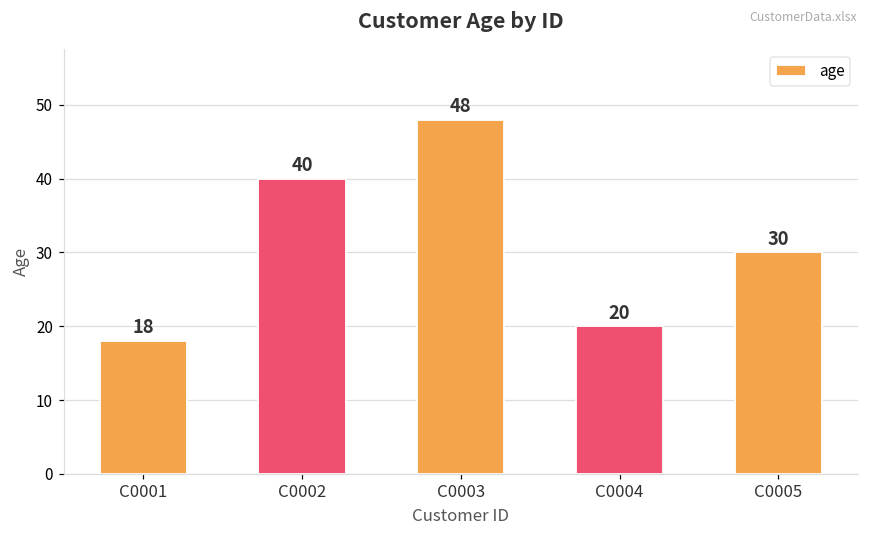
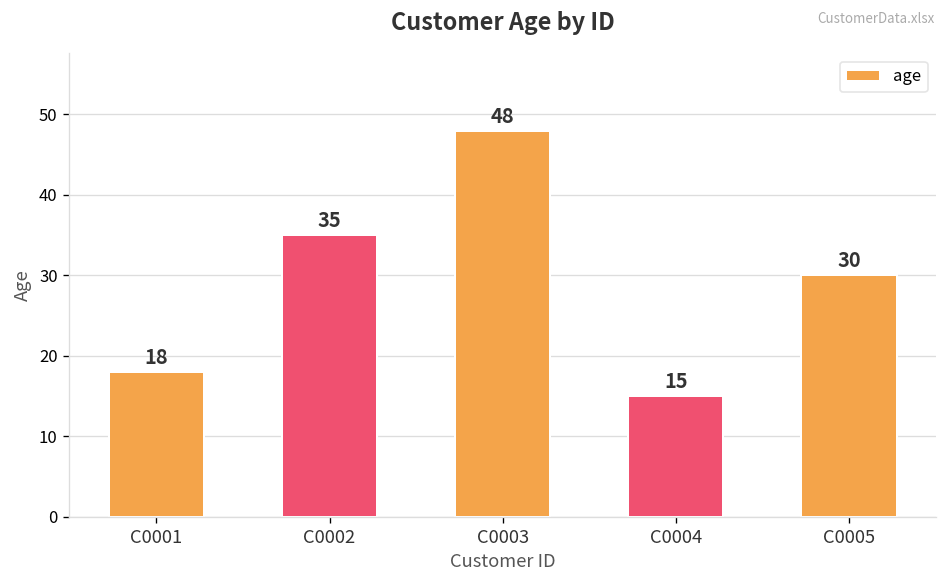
  {
    "C0001": 18,
-   "C0002": 40,
+   "C0002": 35,
    "C0003": 48,
-   "C0004": 20,
+   "C0004": 15,
    "C0005": 30
  }
